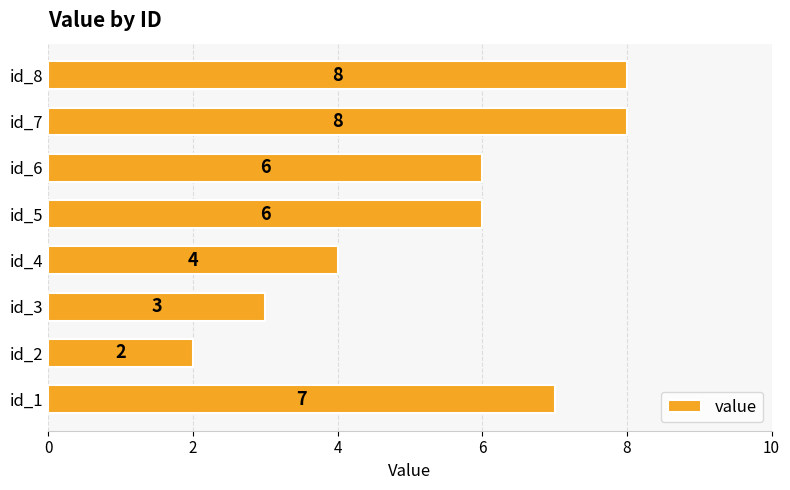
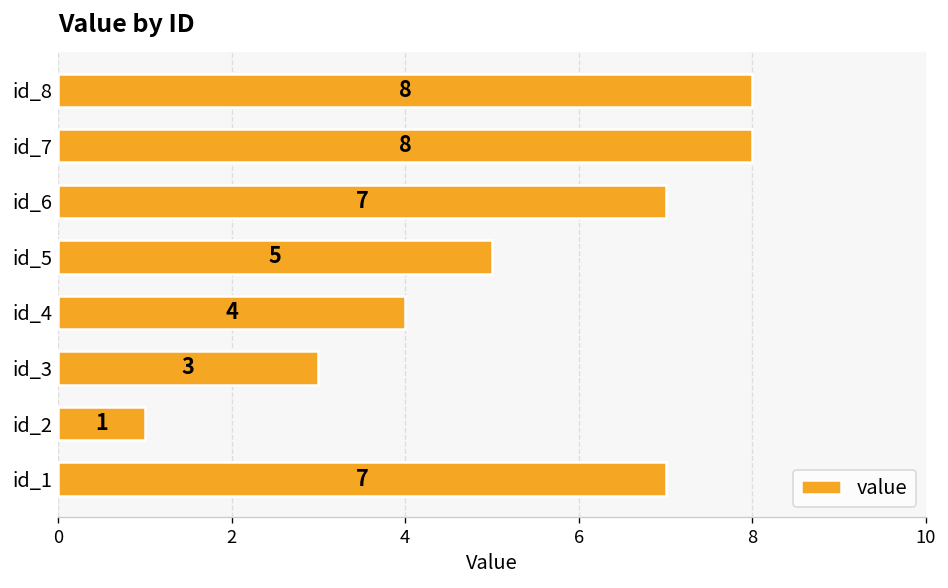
  {
    "id_8": 8,
    "id_7": 8,
-   "id_6": 6,
-   "id_5": 6,
+   "id_6": 7,
+   "id_5": 5,
    "id_4": 4,
    "id_3": 3,
-   "id_2": 2,
+   "id_2": 1,
    "id_1": 7
  }
